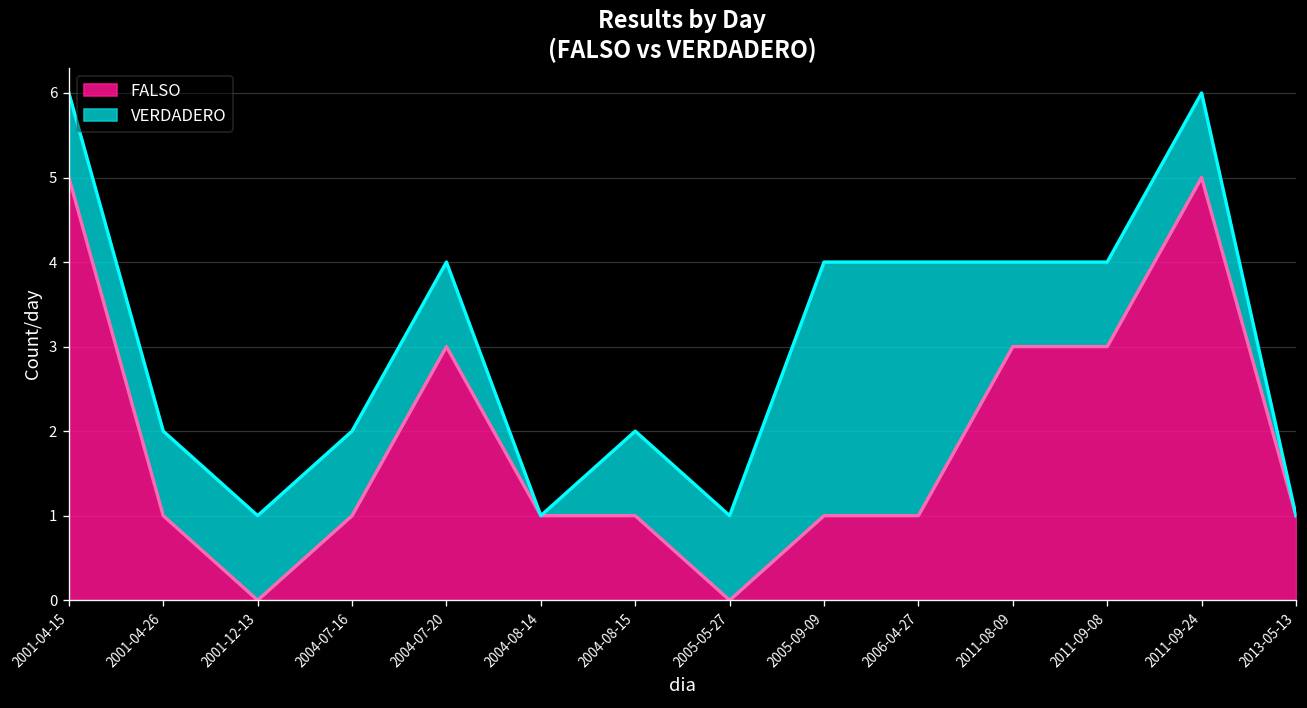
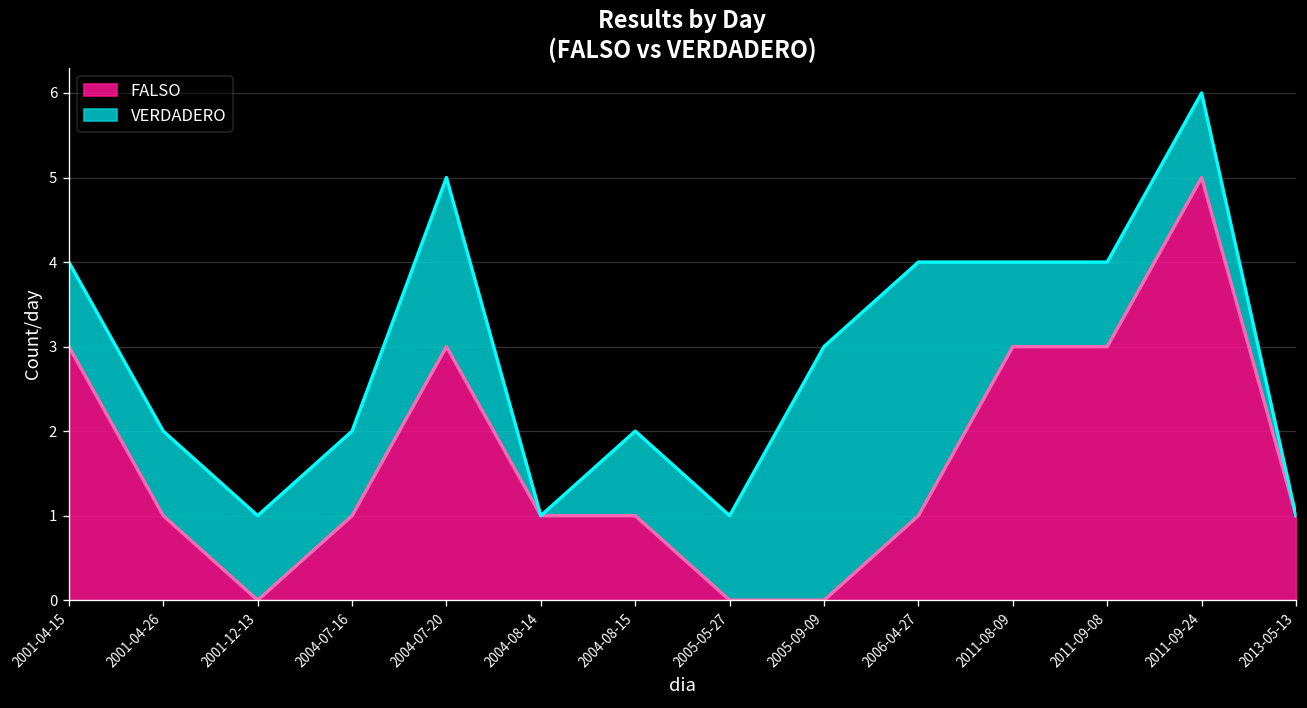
  {
    "FALSO": {
-     "2001-04-15": 5,
+     "2001-04-15": 3,
      "2001-04-26": 1,
      "2001-12-13": 0,
      "2004-07-16": 1,
      "2004-07-20": 3,
      "2004-08-15": 1,
      "2005-05-27": 0,
-     "2005-09-09": 1,
+     "2005-09-09": 0,
      "2006-04-27": 1,
      "2011-08-09": 3,
      "2011-09-08": 3,
      "2011-09-24": 5
    },
    "VERDADERO": {
      "2001-04-15": 1,
      "2001-04-26": 1,
      "2001-12-13": 1,
      "2004-07-16": 1,
-     "2004-07-20": 1,
+     "2004-07-20": 2,
      "2004-08-15": 1,
      "2005-05-27": 1,
      "2005-09-09": 3,
      "2006-04-27": 3,
      "2011-08-09": 1,
      "2011-09-08": 1,
      "2011-09-24": 1
    }
  }
